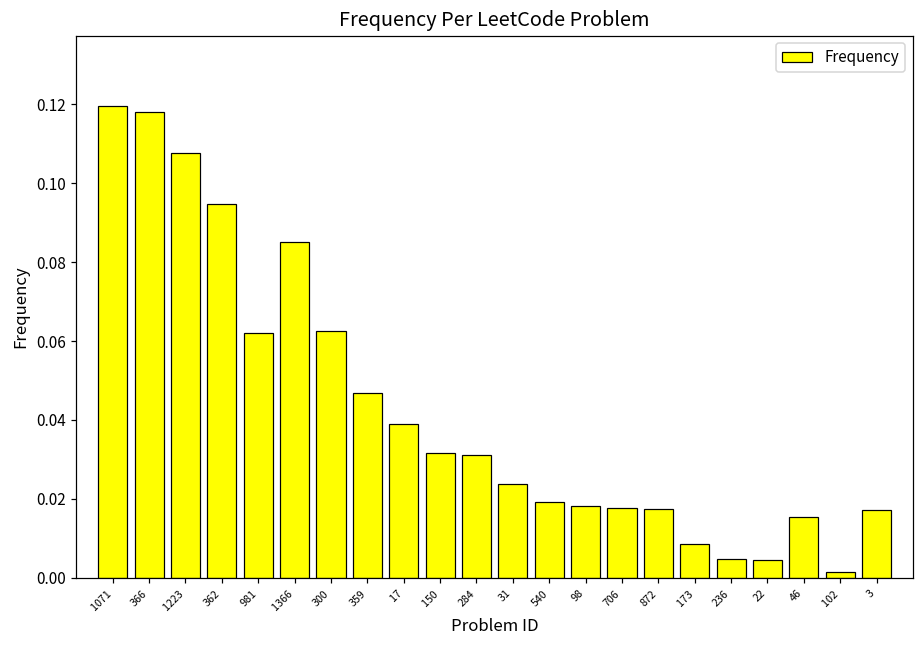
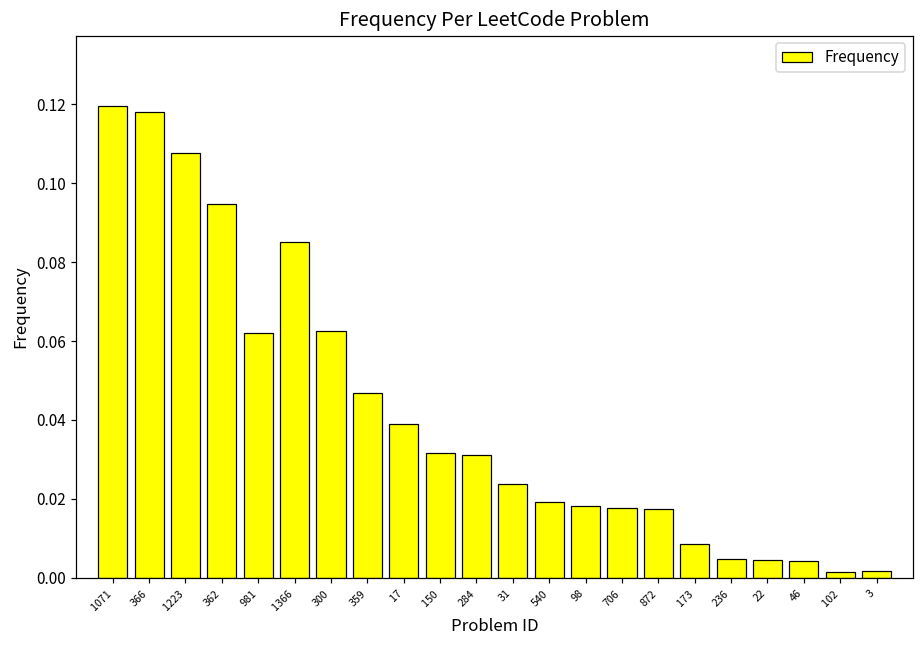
  {
    "1071": 0.120,
    "366": 0.118,
    "1223": 0.108,
    "362": 0.095,
    "981": 0.062,
    "1366": 0.085,
    "300": 0.063,
    "359": 0.047,
    "17": 0.039,
    "150": 0.032,
    "284": 0.031,
    "31": 0.024,
    "540": 0.019,
    "98": 0.018,
    "706": 0.018,
    "872": 0.018,
    "173": 0.008,
    "236": 0.005,
    "22": 0.004,
-   "46": 0.015,
+   "46": 0.004,
    "102": 0.001,
-   "3": 0.017
+   "3": 0.002
  }
